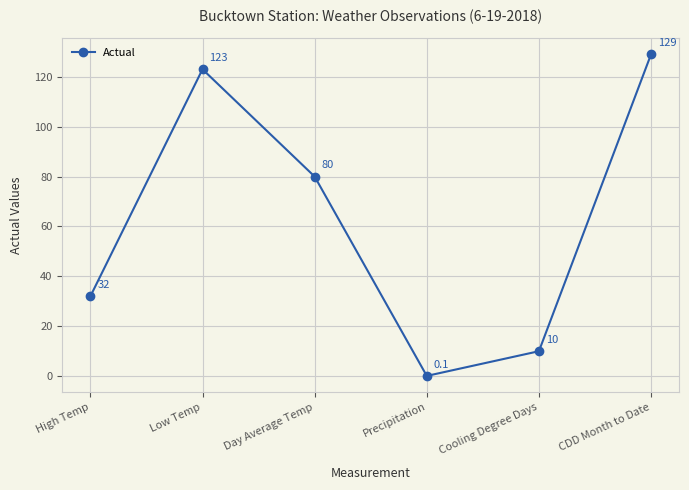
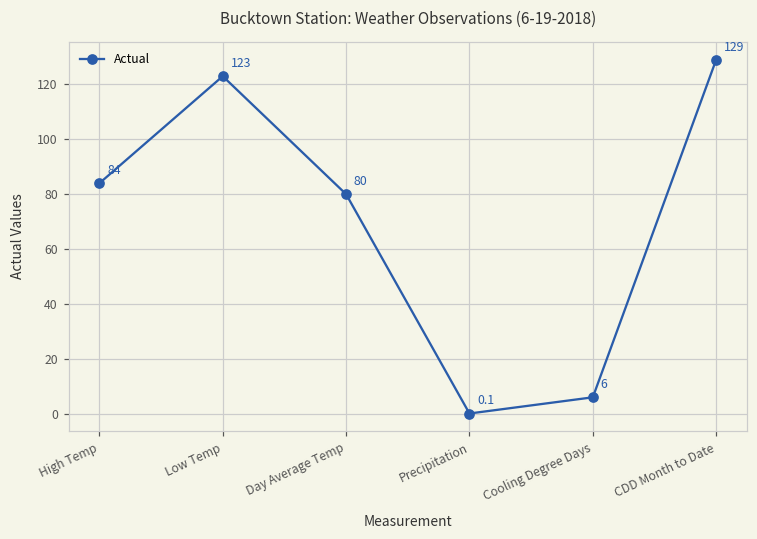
  {
-   "High Temp": 32,
+   "High Temp": 84,
    "Low Temp": 123,
    "Day Average Temp": 80,
    "Precipitation": 0.1,
-   "Cooling Degree Days": 10,
+   "Cooling Degree Days": 6,
    "CDD Month to Date": 129
  }
